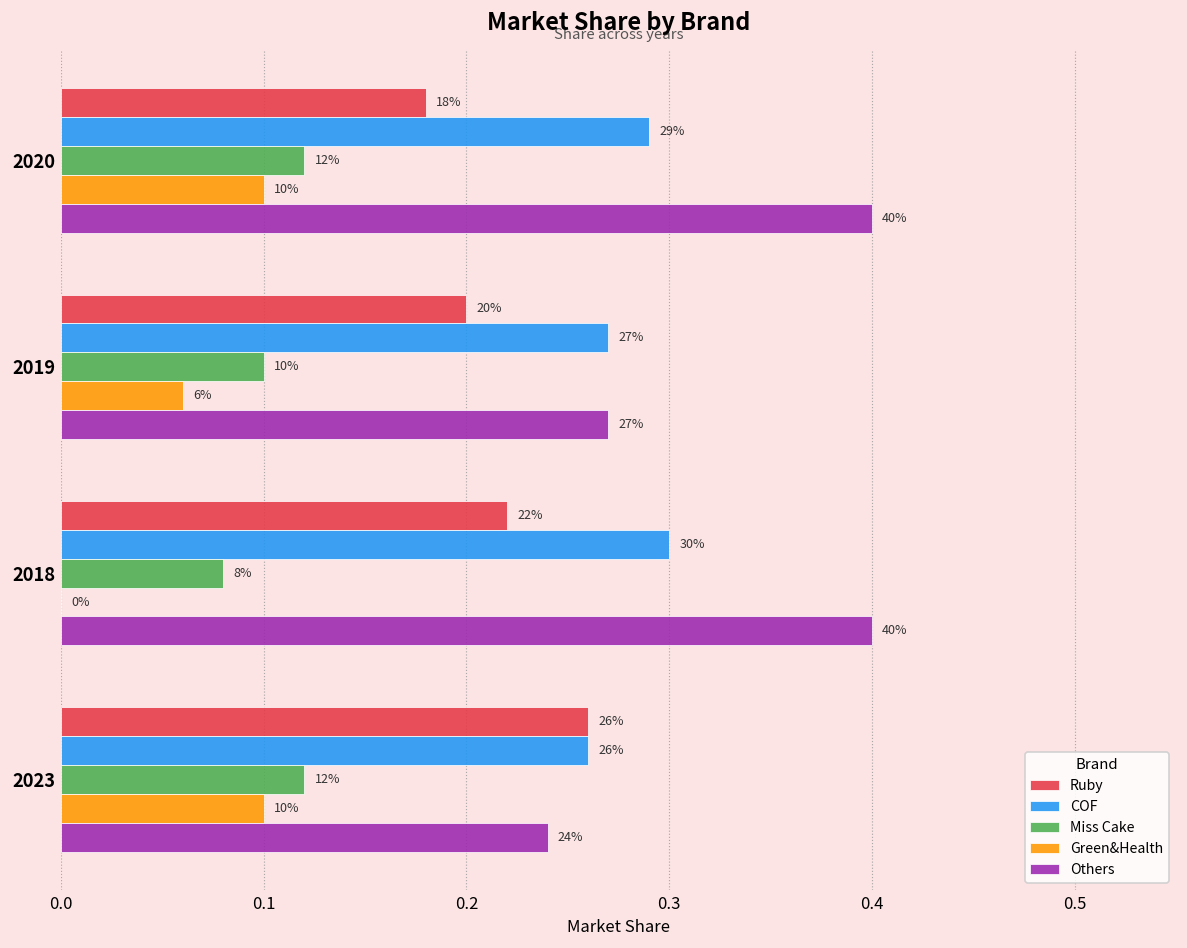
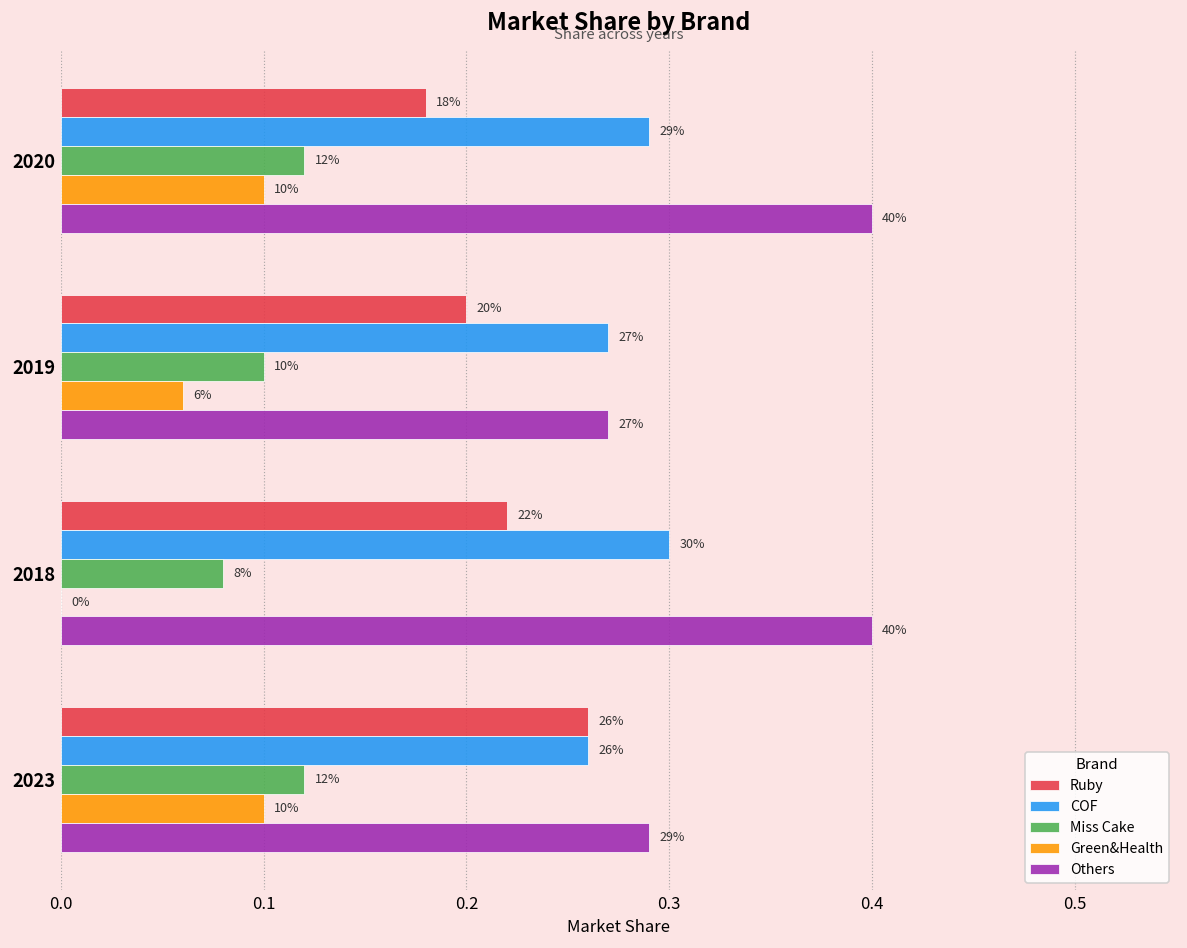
  {
    "Ruby": {
      "2020": "18%",
      "2019": "20%",
      "2018": "22%",
      "2023": "26%"
    },
    "COF": {
      "2020": "29%",
      "2019": "27%",
      "2018": "30%",
      "2023": "26%"
    },
    "Miss Cake": {
      "2020": "12%",
      "2019": "10%",
      "2018": "8%",
      "2023": "12%"
    },
    "Green&Health": {
      "2020": "10%",
      "2019": "6%",
      "2018": "0%",
      "2023": "10%"
    },
    "Others": {
      "2020": "40%",
      "2019": "27%",
      "2018": "40%",
-     "2023": "24%"
+     "2023": "29%"
    }
  }
